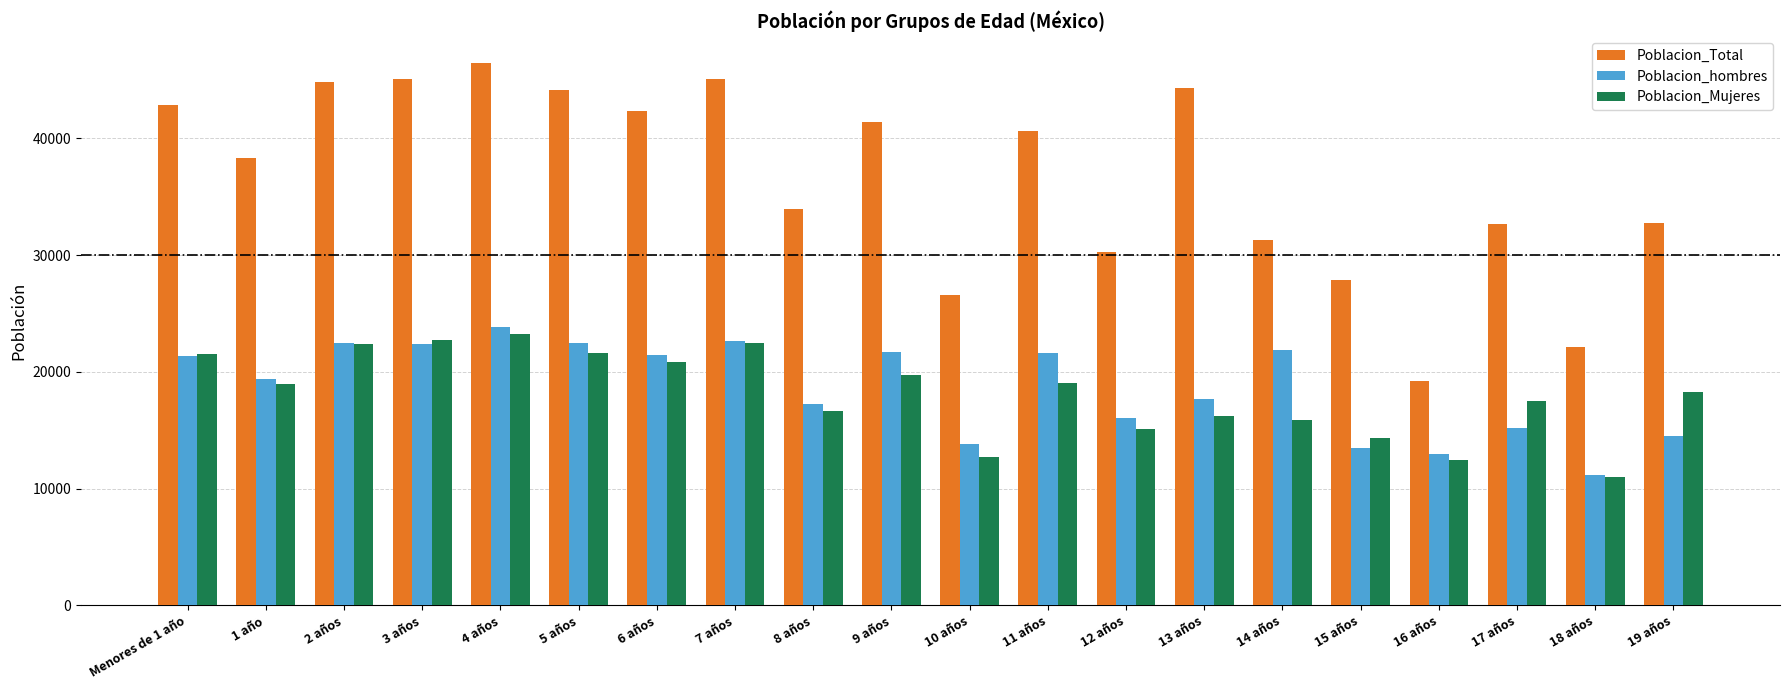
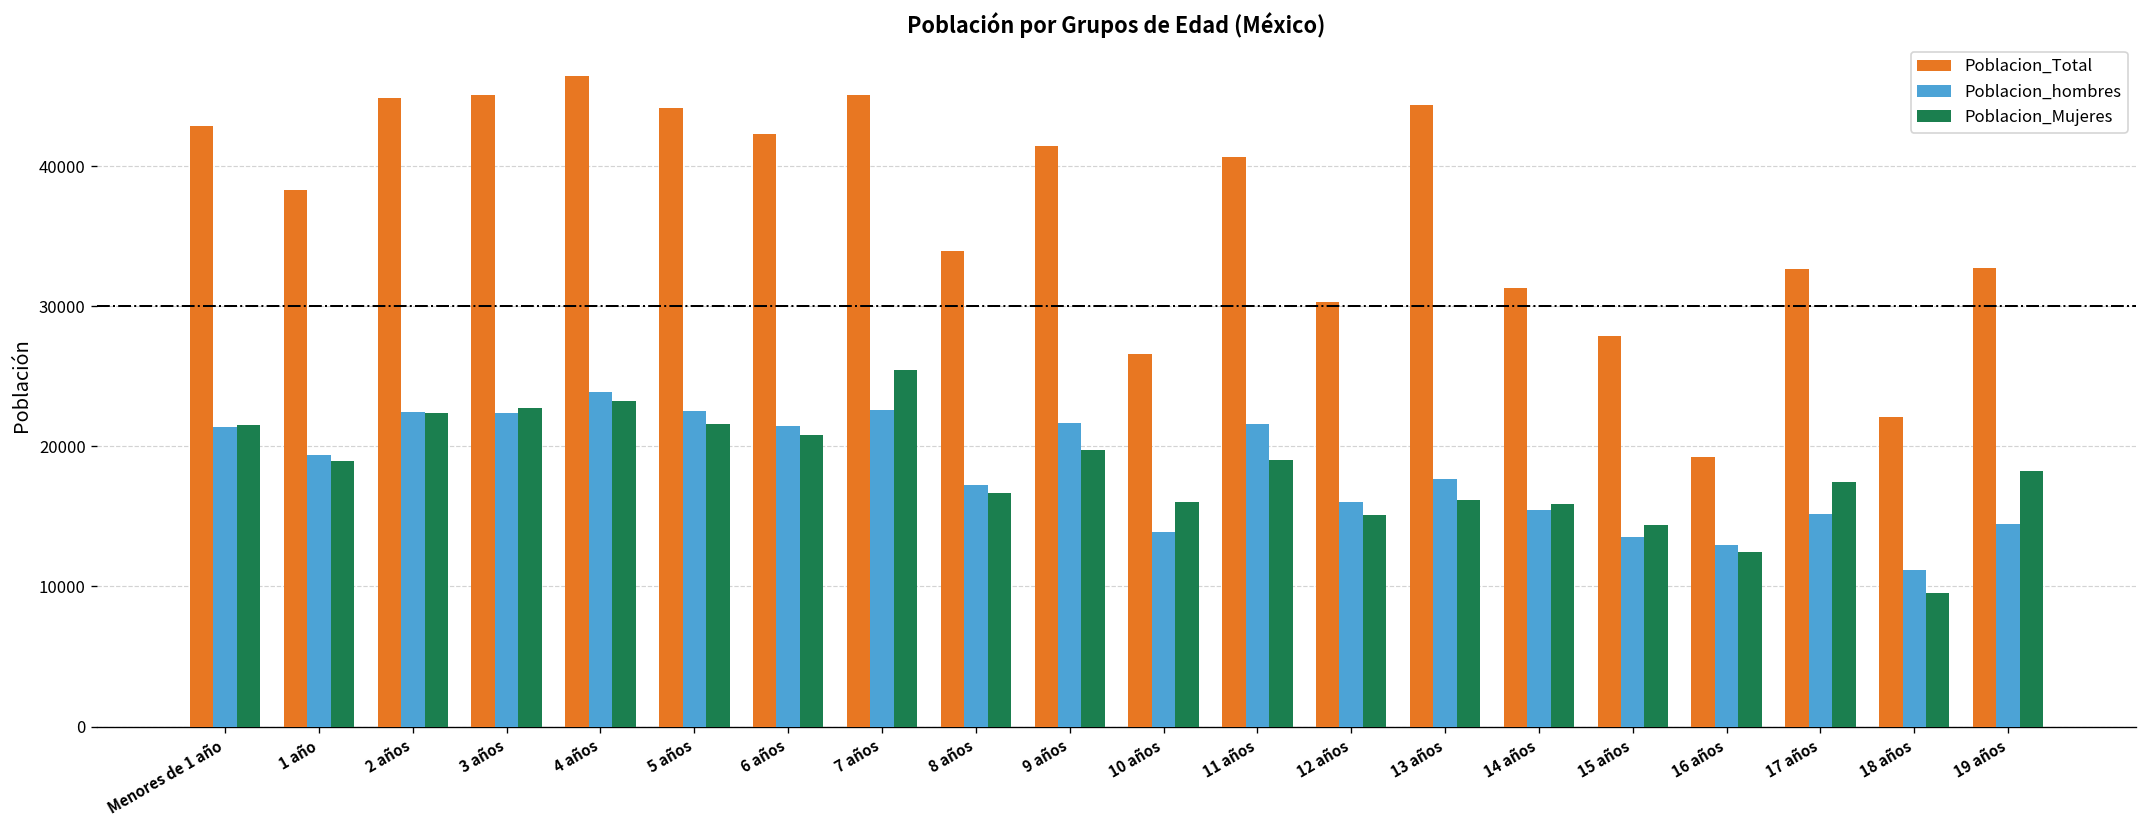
  {
    "Poblacion_Total": {
      "Menores de 1 año": 42900,
      "1 año": 38300,
      "2 años": 44800,
      "3 años": 45100,
      "4 años": 46400,
      "5 años": 44100,
      "6 años": 42300,
      "7 años": 45100,
      "8 años": 33900,
      "9 años": 41400,
      "10 años": 26600,
      "11 años": 40600,
      "12 años": 30300,
      "13 años": 44300,
      "14 años": 31300,
      "15 años": 27900,
      "16 años": 19300,
      "17 años": 32700,
      "18 años": 22100,
      "19 años": 32700
    },
    "Poblacion_hombres": {
      "Menores de 1 año": 21400,
      "1 año": 19400,
      "2 años": 22500,
      "3 años": 22400,
      "4 años": 23900,
      "5 años": 22500,
      "6 años": 21500,
      "7 años": 22600,
      "8 años": 17300,
      "9 años": 21700,
      "10 años": 13900,
      "11 años": 21600,
      "12 años": 16000,
      "13 años": 17700,
-     "14 años": 21900,
+     "14 años": 15400,
      "15 años": 13500,
      "16 años": 12900,
      "17 años": 15200,
      "18 años": 11100,
      "19 años": 14500
    },
    "Poblacion_Mujeres": {
      "Menores de 1 año": 21500,
      "1 año": 18900,
      "2 años": 22400,
      "3 años": 22700,
      "4 años": 23300,
      "5 años": 21600,
      "6 años": 20800,
-     "7 años": 22500,
+     "7 años": 25400,
      "8 años": 16700,
      "9 años": 19700,
-     "10 años": 12800,
+     "10 años": 16000,
      "11 años": 19000,
      "12 años": 15100,
      "13 años": 16200,
      "14 años": 15900,
      "15 años": 14400,
      "16 años": 12500,
      "17 años": 17500,
-     "18 años": 11000,
+     "18 años": 9500,
      "19 años": 18300
    }
  }
